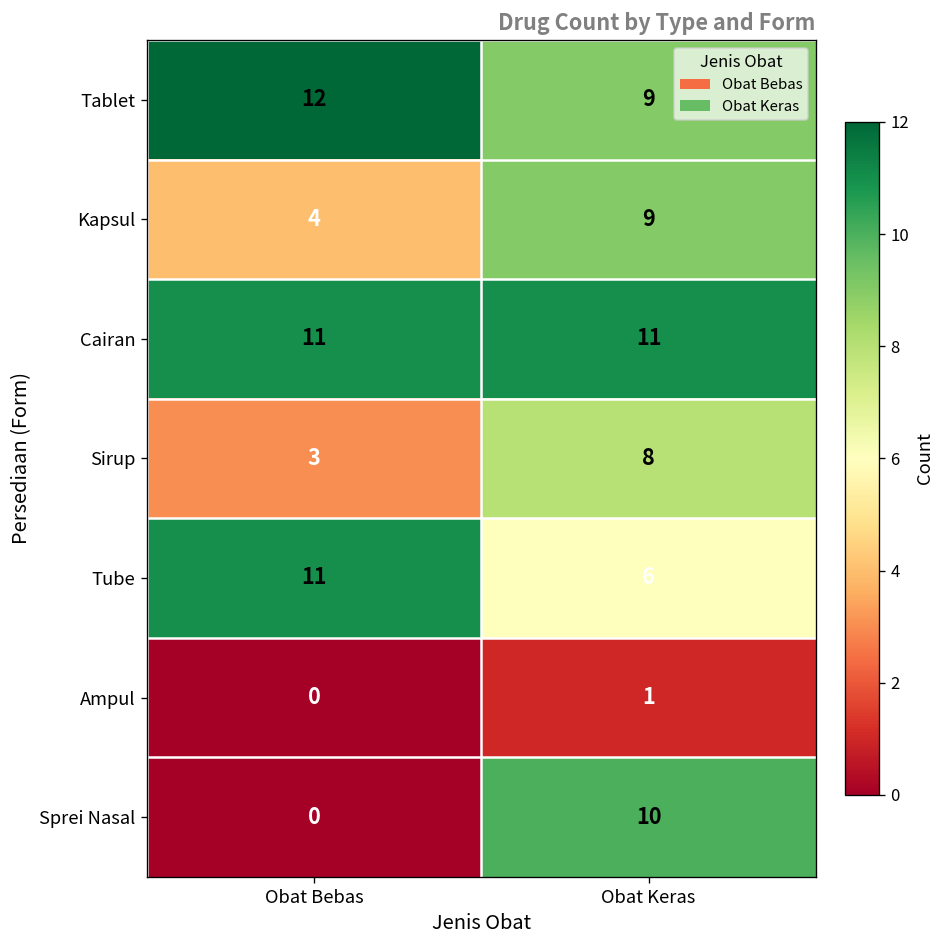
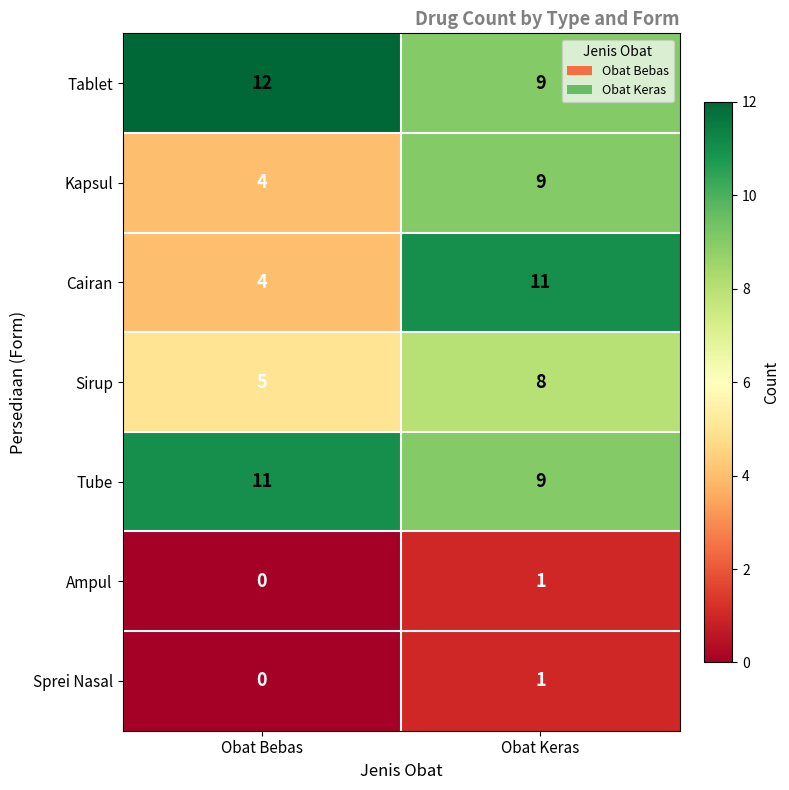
  {
    "Tablet": {
      "Obat Bebas": 12,
      "Obat Keras": 9
    },
    "Kapsul": {
      "Obat Bebas": 4,
      "Obat Keras": 9
    },
    "Cairan": {
-     "Obat Bebas": 11,
+     "Obat Bebas": 4,
      "Obat Keras": 11
    },
    "Sirup": {
-     "Obat Bebas": 3,
+     "Obat Bebas": 5,
      "Obat Keras": 8
    },
    "Tube": {
      "Obat Bebas": 11,
-     "Obat Keras": 6
+     "Obat Keras": 9
    },
    "Ampul": {
      "Obat Bebas": 0,
      "Obat Keras": 1
    },
    "Sprei Nasal": {
      "Obat Bebas": 0,
-     "Obat Keras": 10
+     "Obat Keras": 1
    }
  }
